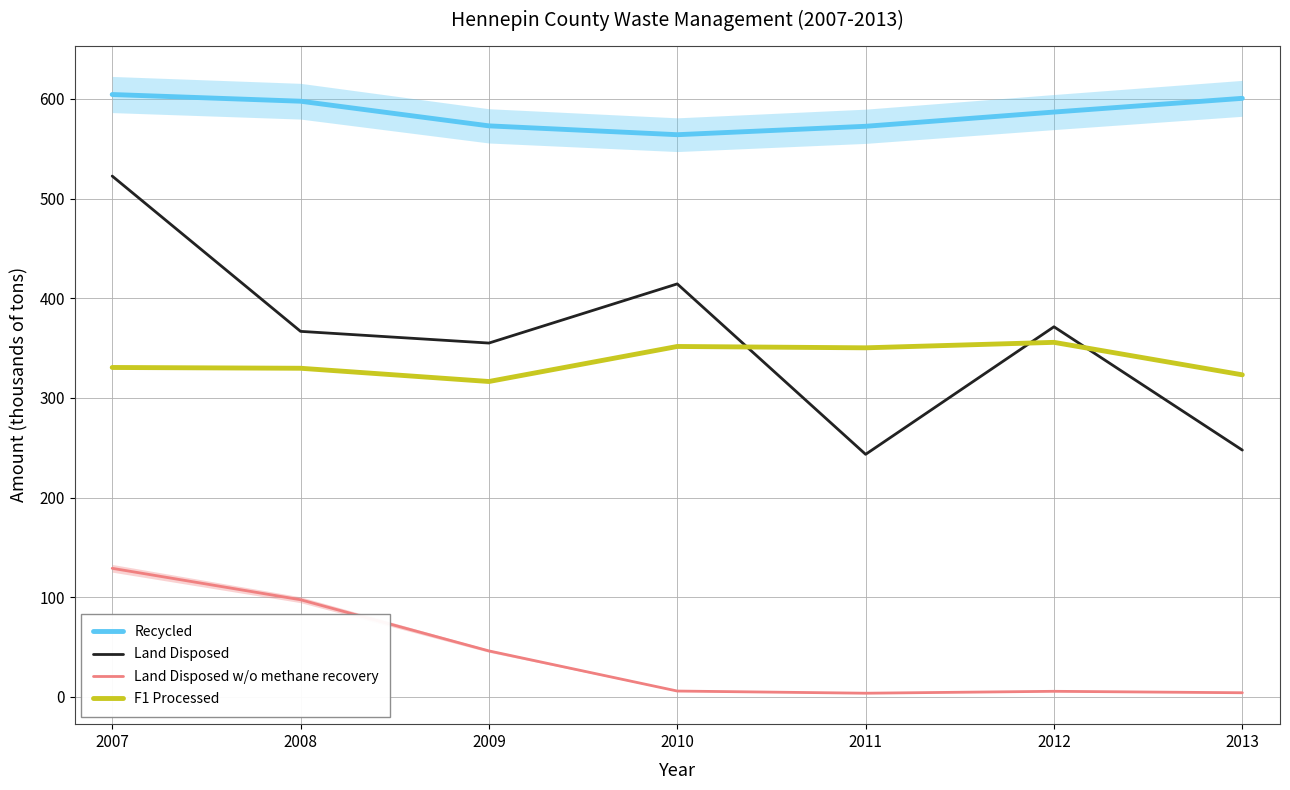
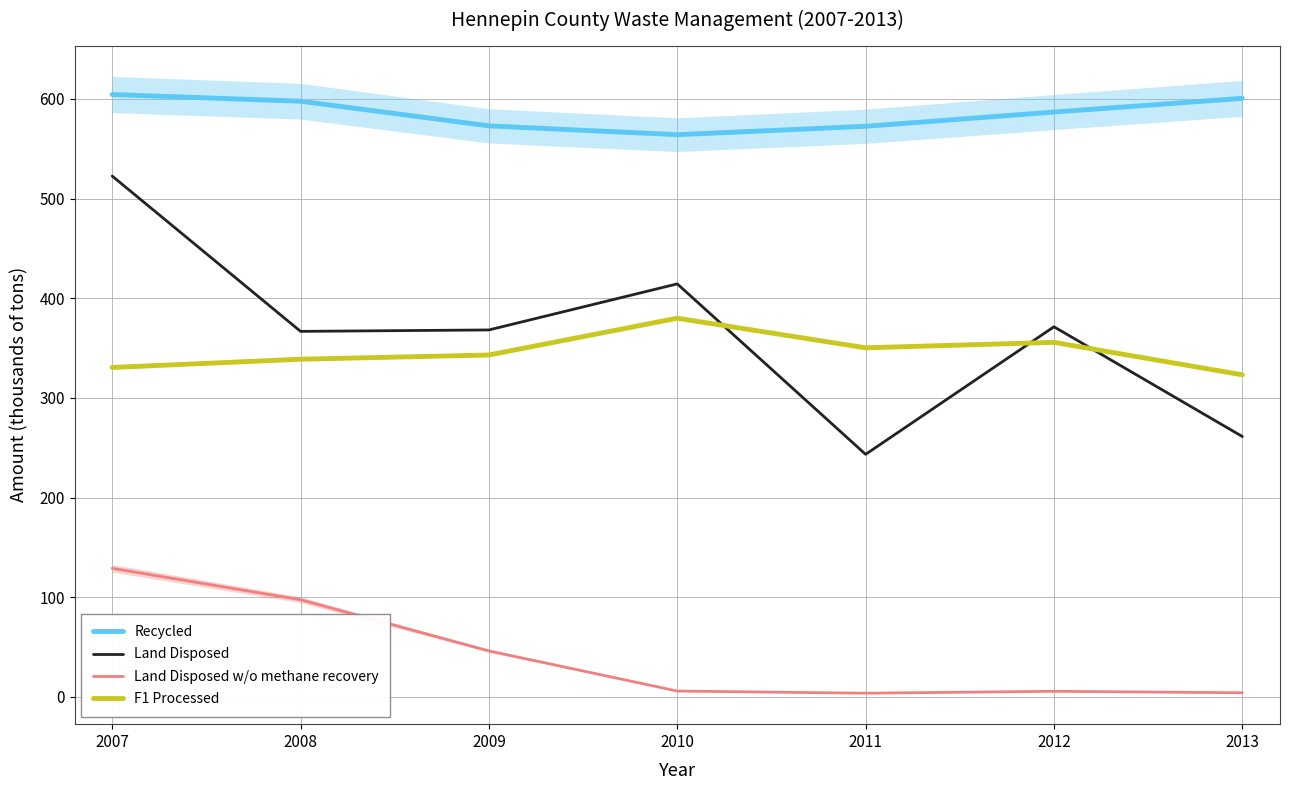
  {
    "Land Disposed": {
      "2007": 520,
      "2008": 370,
-     "2009": 360,
+     "2009": 370,
      "2010": 410,
      "2011": 240,
      "2012": 370,
-     "2013": 250
+     "2013": 260
    },
    "F1 Processed": {
      "2007": 330,
-     "2008": 330,
-     "2009": 320,
-     "2010": 350,
+     "2008": 340,
+     "2009": 340,
+     "2010": 380,
      "2011": 350,
      "2012": 360,
      "2013": 320
    }
  }
